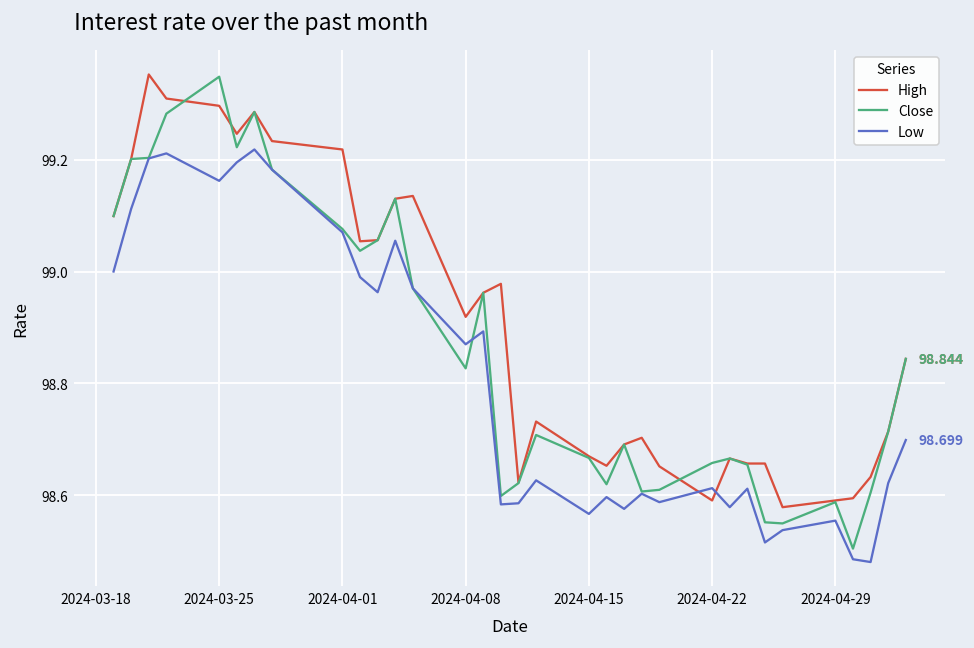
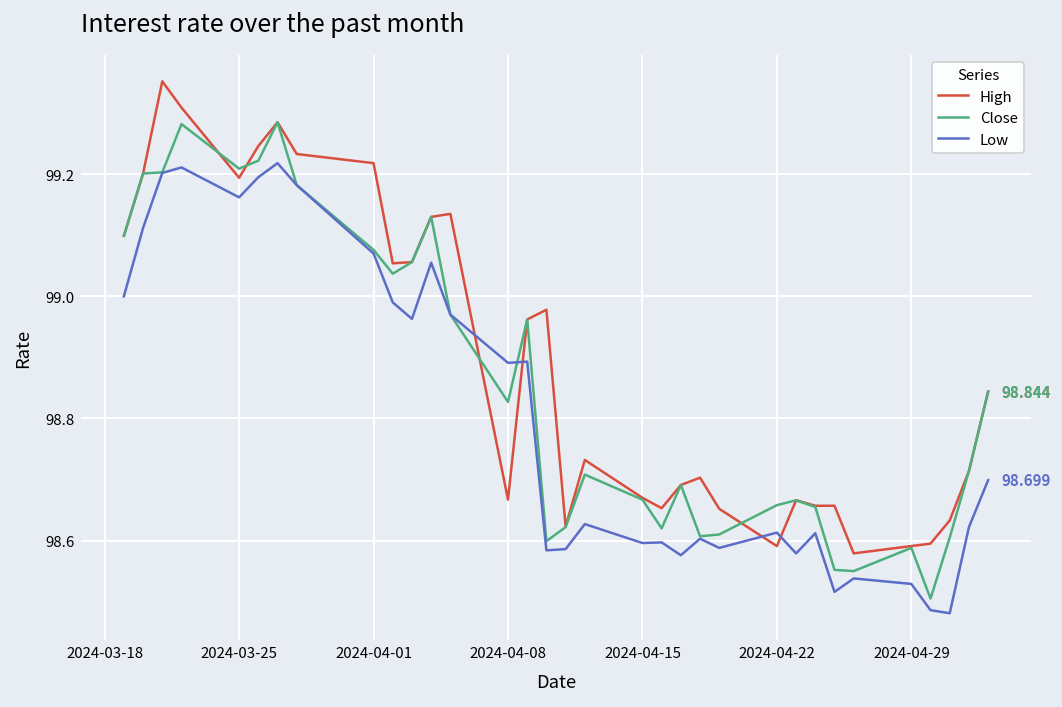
  {
    "High": {
-     "2024-03-25": 99.30,
+     "2024-03-25": 99.19,
      "2024-04-01": 99.22,
-     "2024-04-08": 98.92,
+     "2024-04-08": 98.67,
      "2024-04-22": 98.59
    },
    "Close": {
-     "2024-03-25": 99.35,
+     "2024-03-25": 99.21,
      "2024-04-01": 99.08,
      "2024-04-08": 98.83,
      "2024-04-22": 98.66
    },
    "Low": {
      "2024-03-25": 99.16,
      "2024-04-01": 99.07,
-     "2024-04-08": 98.87,
-     "2024-04-15": 98.57,
+     "2024-04-08": 98.89,
+     "2024-04-15": 98.60,
      "2024-04-22": 98.61,
-     "2024-04-29": 98.56
+     "2024-04-29": 98.53
    }
  }
